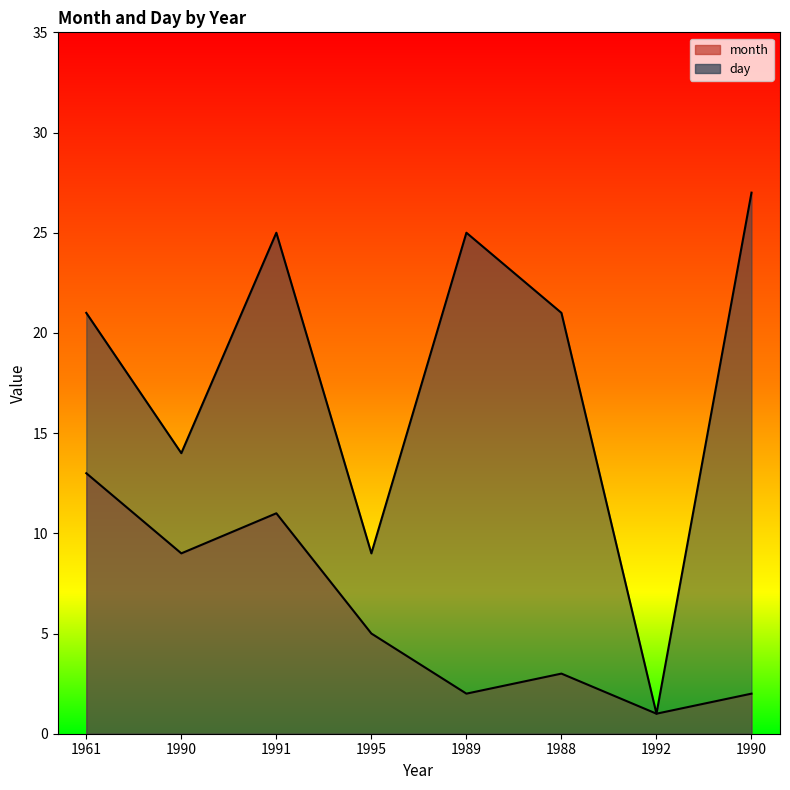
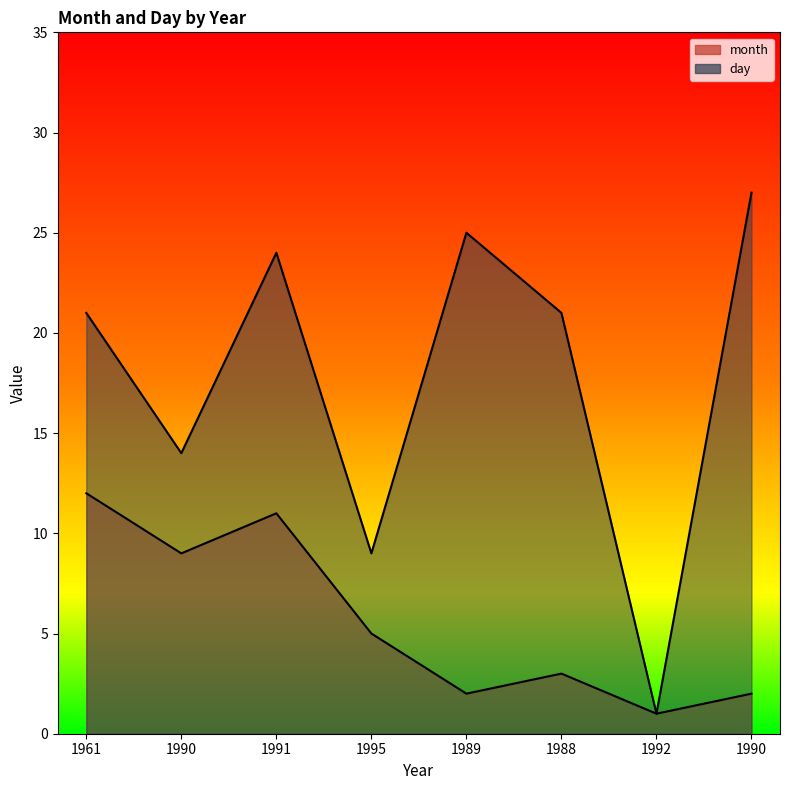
  {
    "month": {
-     "1961": 13,
+     "1961": 12,
      "1991": 11,
      "1995": 5,
      "1989": 2,
      "1988": 3
    },
    "day": {
      "1961": 21,
-     "1991": 25,
+     "1991": 24,
      "1995": 9,
      "1989": 25,
      "1988": 21
    }
  }
